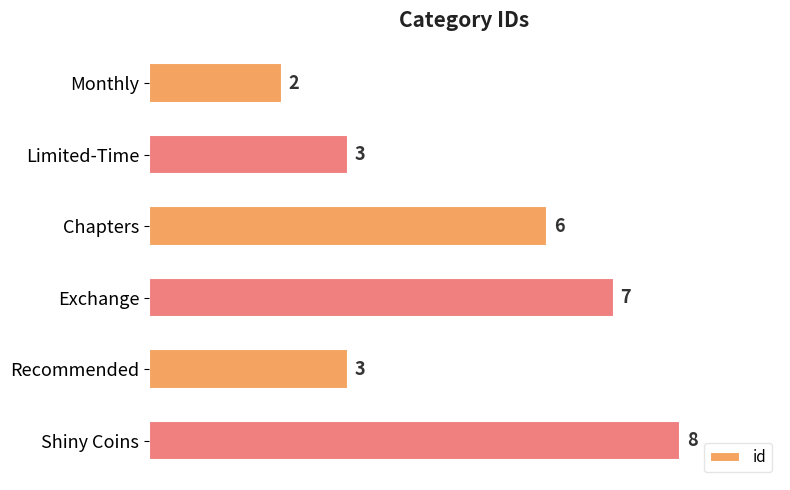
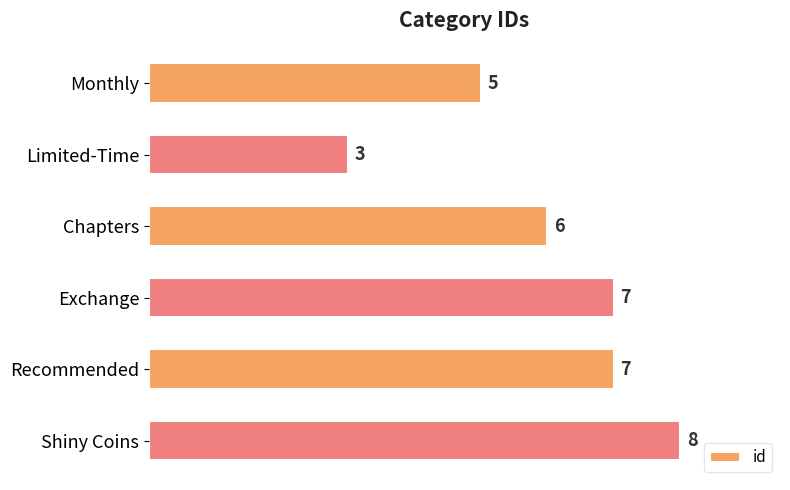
  {
-   "Monthly": 2,
+   "Monthly": 5,
    "Limited-Time": 3,
    "Chapters": 6,
    "Exchange": 7,
-   "Recommended": 3,
+   "Recommended": 7,
    "Shiny Coins": 8
  }
